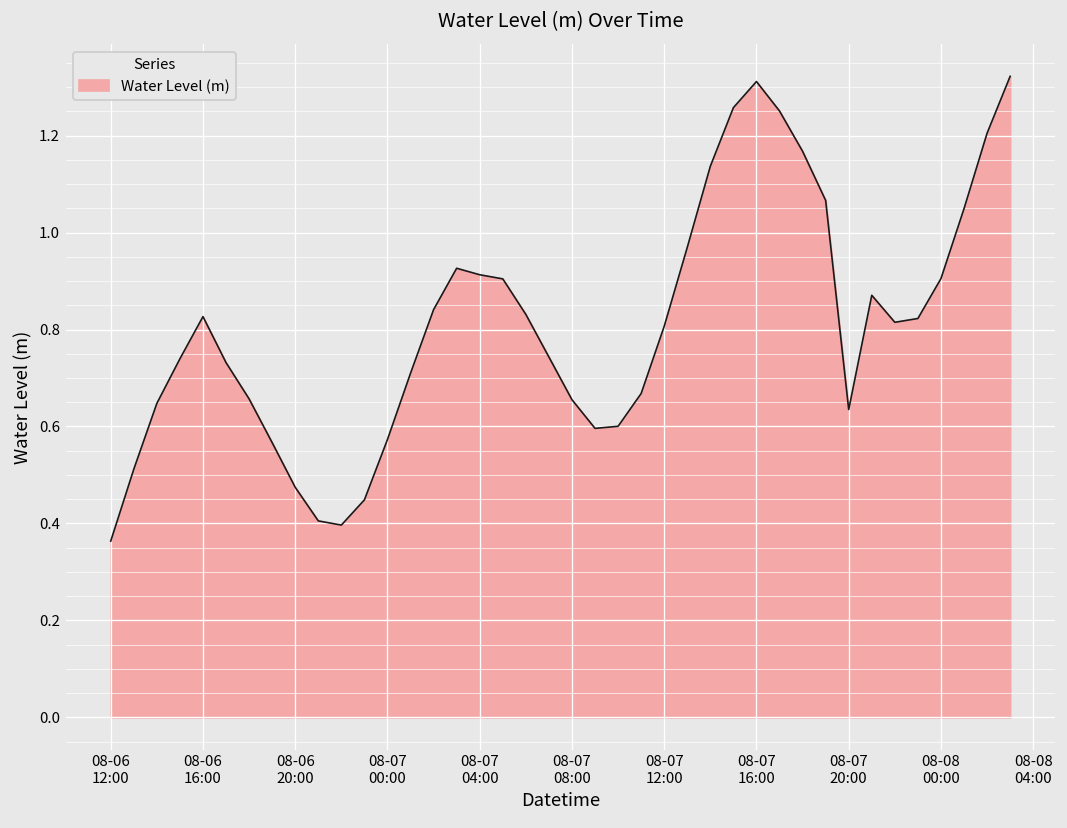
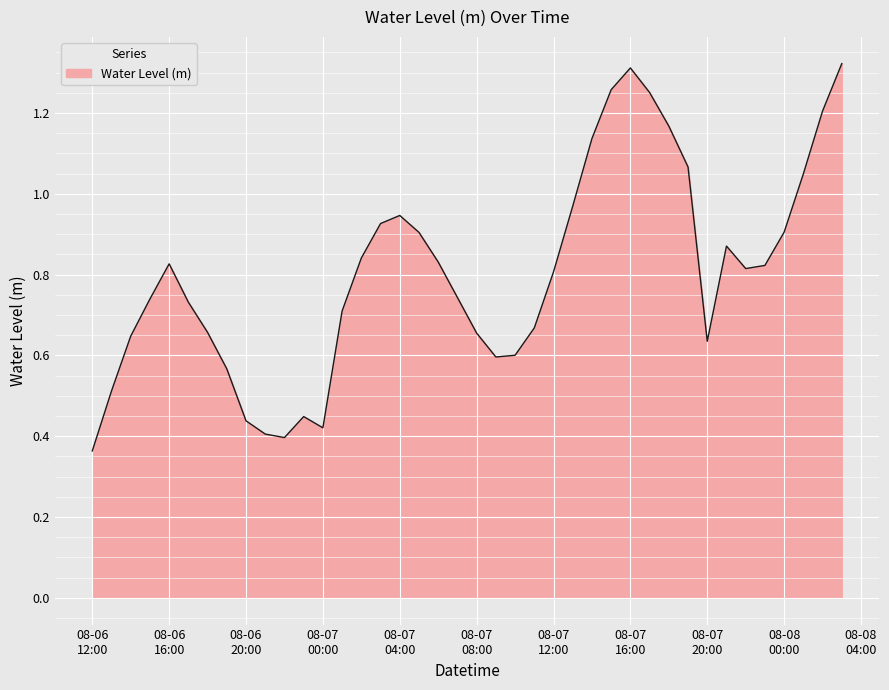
  {
    "08-06 12:00": 0.36,
    "08-06 16:00": 0.83,
-   "08-06 20:00": 0.47,
-   "08-07 00:00": 0.57,
-   "08-07 04:00": 0.91,
+   "08-06 20:00": 0.44,
+   "08-07 00:00": 0.42,
+   "08-07 04:00": 0.95,
    "08-07 08:00": 0.66,
    "08-07 12:00": 0.81,
    "08-07 16:00": 1.31,
    "08-07 20:00": 0.63,
    "08-08 00:00": 0.90
  }
